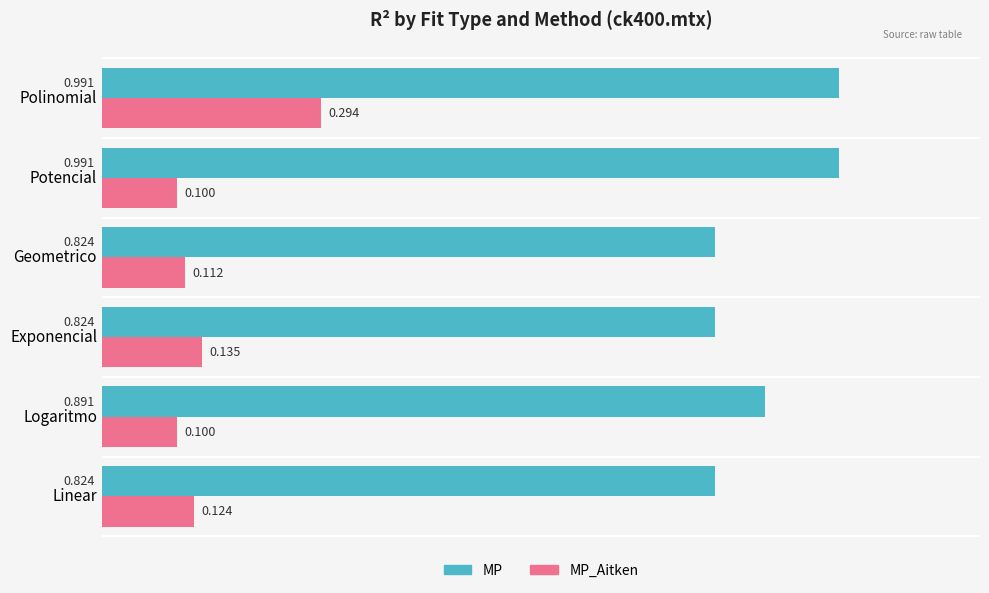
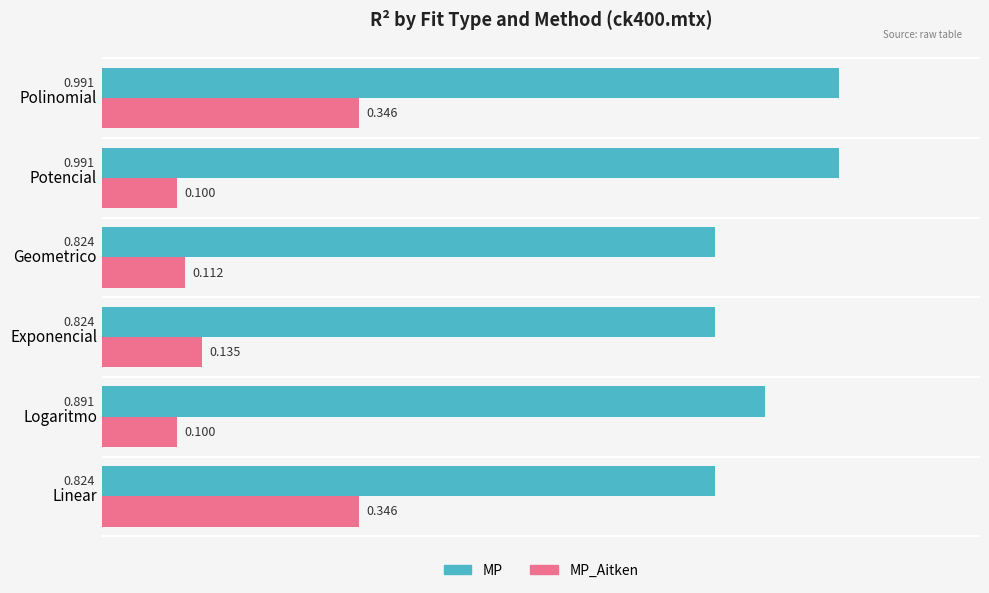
  {
    "MP_Aitken": {
-     "Polinomial": 0.294,
+     "Polinomial": 0.346,
      "Potencial": 0.100,
      "Geometrico": 0.112,
      "Exponencial": 0.135,
      "Logaritmo": 0.100,
-     "Linear": 0.124
+     "Linear": 0.346
    }
  }
